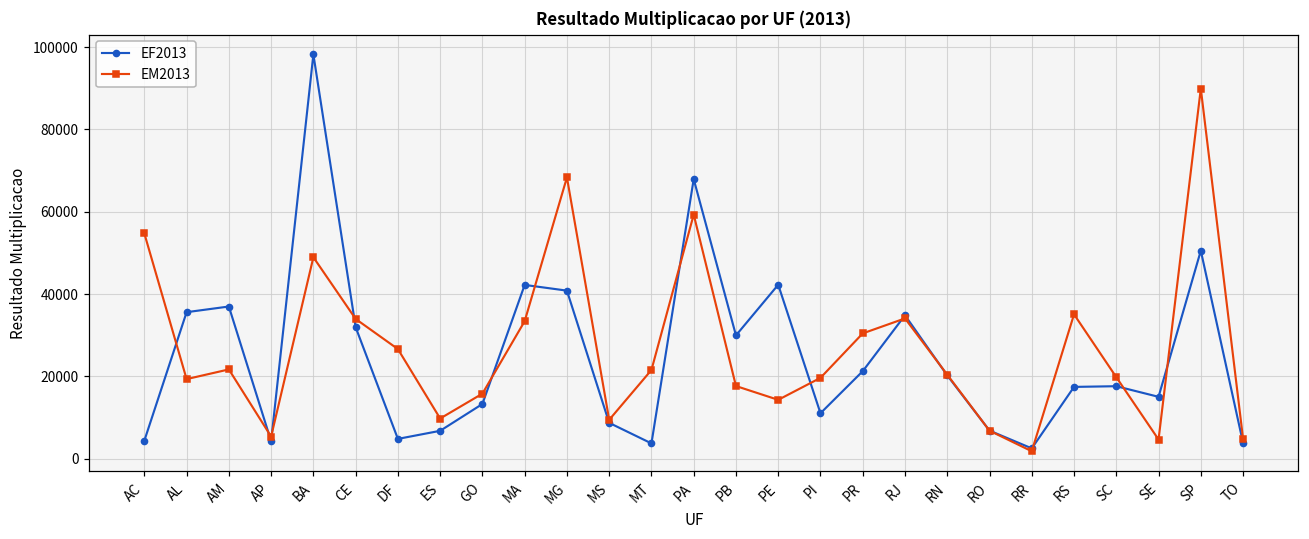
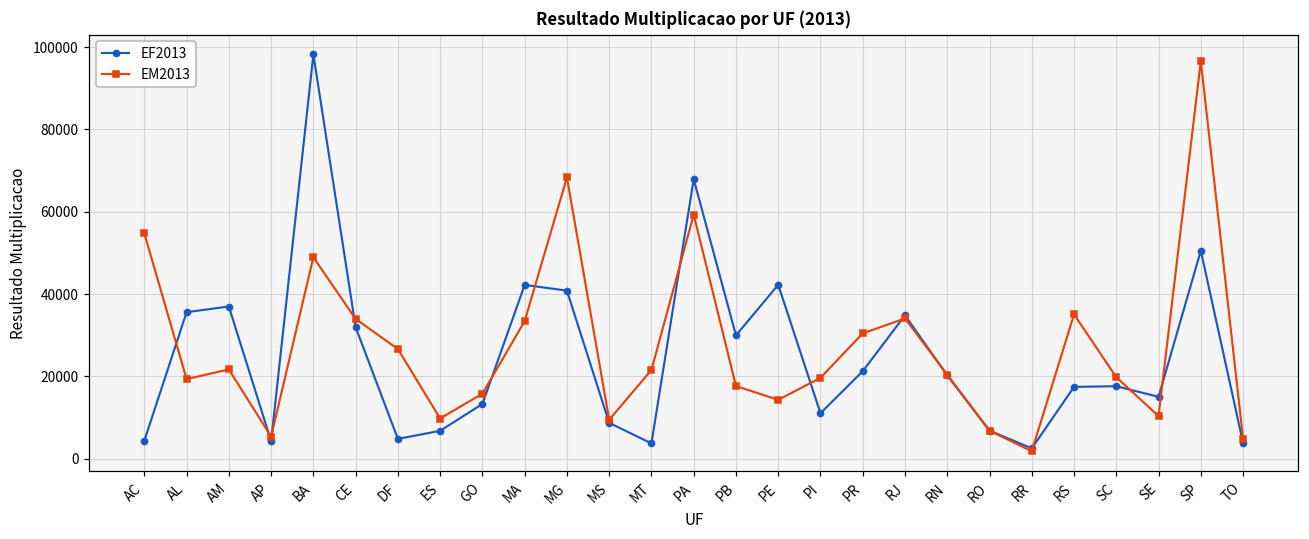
  {
    "EF2013": {
      "AC": 4000,
      "AL": 36000,
      "AM": 37000,
      "AP": 4000,
      "BA": 98000,
      "CE": 32000,
      "DF": 5000,
      "ES": 7000,
      "GO": 13000,
      "MA": 42000,
      "MG": 41000,
      "MS": 9000,
      "MT": 4000,
      "PA": 68000,
      "PB": 30000,
      "PE": 42000,
      "PI": 11000,
      "PR": 21000,
      "RJ": 35000,
      "RR": 3000,
      "RS": 17000,
      "SC": 18000,
      "SE": 15000,
      "SP": 51000,
      "TO": 4000
    },
    "EM2013": {
      "AC": 55000,
      "AL": 19000,
      "AM": 22000,
      "AP": 5000,
      "BA": 49000,
      "CE": 34000,
      "DF": 27000,
      "ES": 10000,
      "GO": 16000,
      "MA": 33000,
      "MG": 68000,
      "MS": 9000,
      "MT": 22000,
      "PA": 59000,
      "PB": 18000,
      "PE": 14000,
      "PI": 20000,
      "PR": 30000,
      "RJ": 34000,
      "RR": 2000,
      "RS": 35000,
      "SC": 20000,
-     "SE": 5000,
-     "SP": 90000,
+     "SE": 10000,
+     "SP": 97000,
      "TO": 5000
    }
  }
